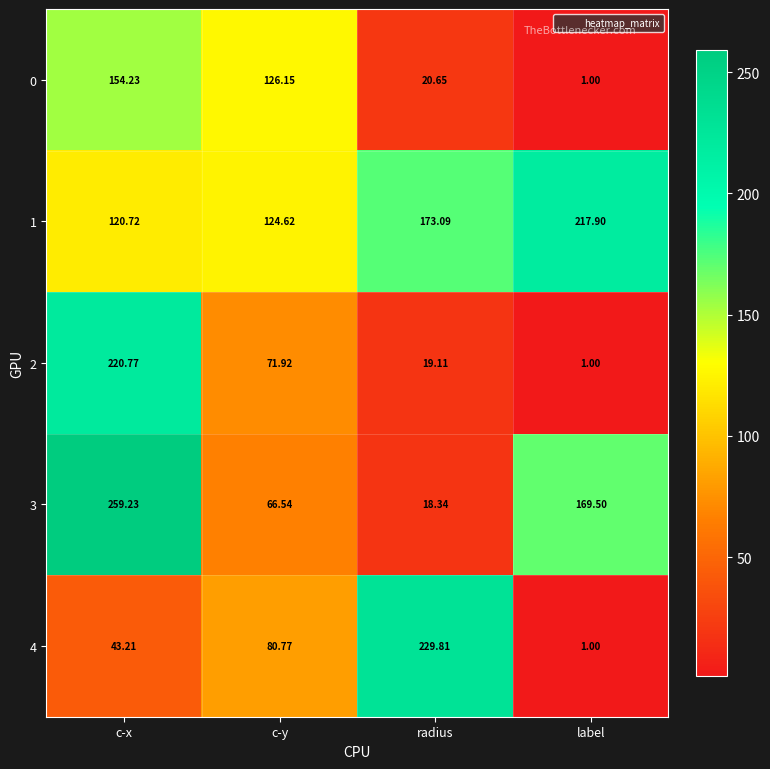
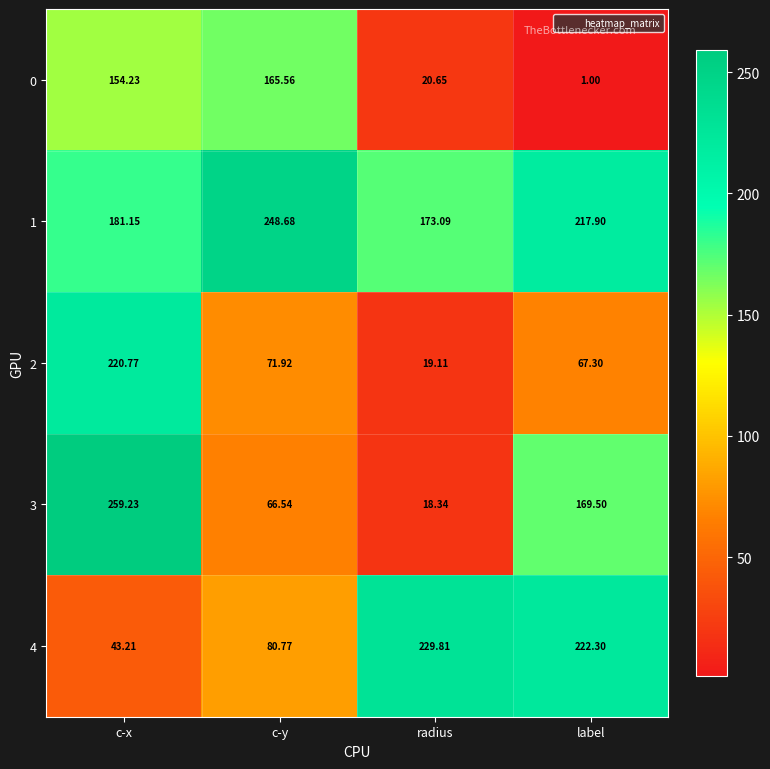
  {
    "0": {
      "c-x": 154.23,
-     "c-y": 126.15,
+     "c-y": 165.56,
      "radius": 20.65,
      "label": 1.00
    },
    "1": {
-     "c-x": 120.72,
-     "c-y": 124.62,
+     "c-x": 181.15,
+     "c-y": 248.68,
      "radius": 173.09,
      "label": 217.90
    },
    "2": {
      "c-x": 220.77,
      "c-y": 71.92,
      "radius": 19.11,
-     "label": 1.00
+     "label": 67.30
    },
    "3": {
      "c-x": 259.23,
      "c-y": 66.54,
      "radius": 18.34,
      "label": 169.50
    },
    "4": {
      "c-x": 43.21,
      "c-y": 80.77,
      "radius": 229.81,
-     "label": 1.00
+     "label": 222.30
    }
  }
